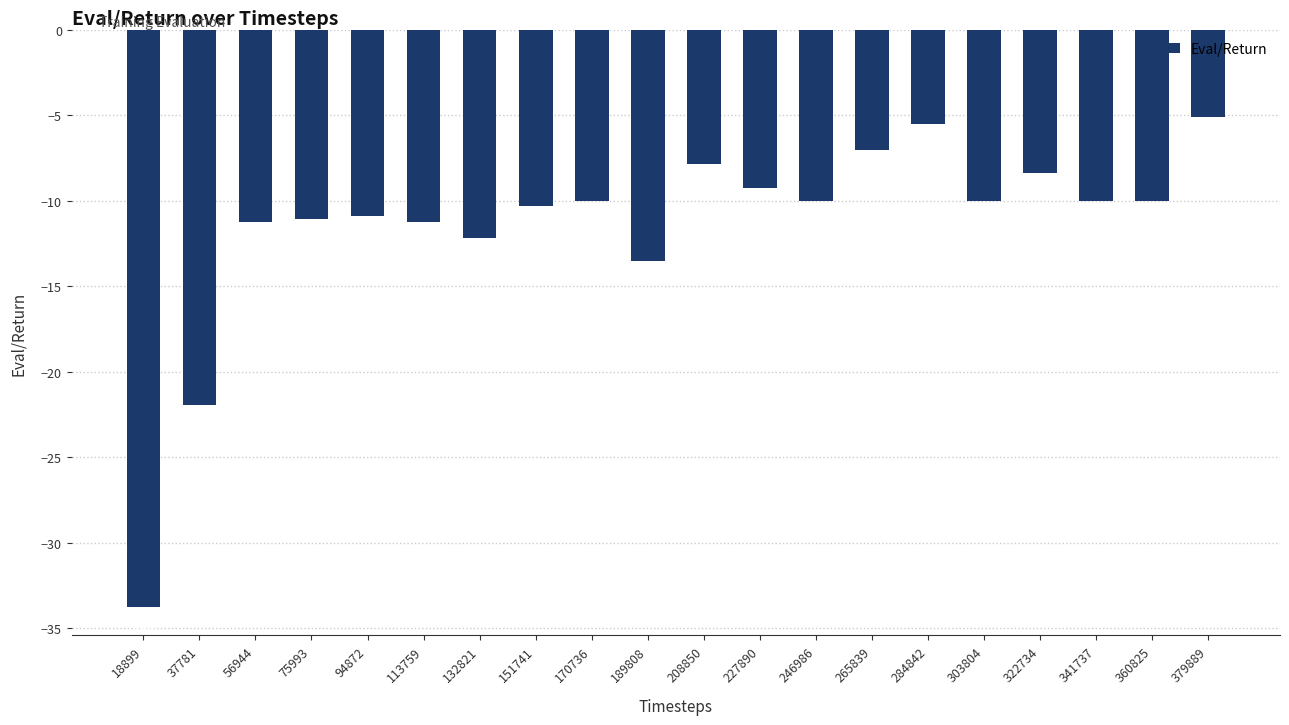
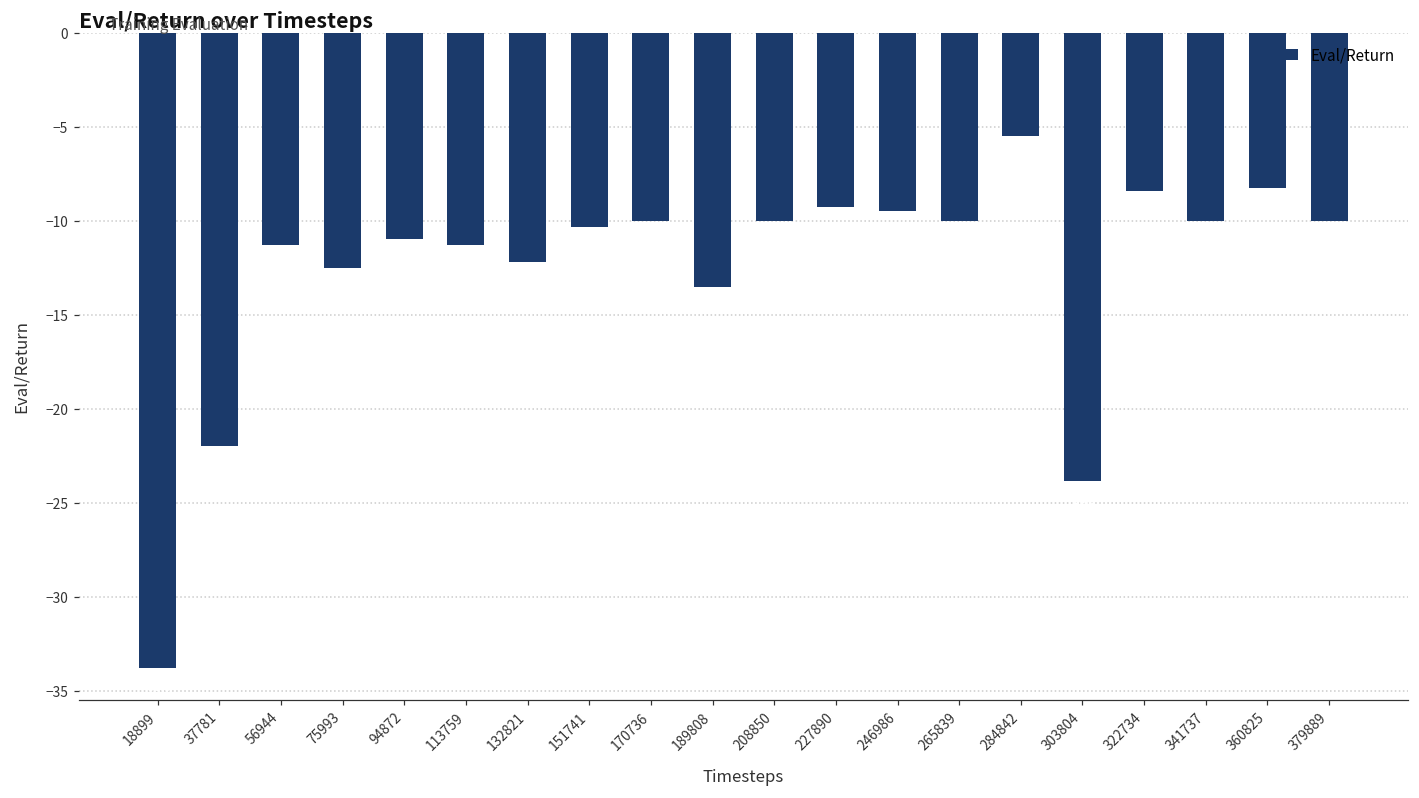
  {
    "18899": -33.8,
    "37781": -21.9,
    "56944": -11.2,
-   "75993": -11.1,
+   "75993": -12.5,
    "94872": -10.9,
    "113759": -11.2,
    "132821": -12.2,
    "151741": -10.3,
    "170736": -10.0,
    "189808": -13.5,
-   "208850": -7.9,
+   "208850": -10.0,
    "227890": -9.3,
-   "246986": -10.0,
-   "265839": -7.0,
+   "246986": -9.5,
+   "265839": -10.0,
    "284842": -5.5,
-   "303804": -10.0,
+   "303804": -23.8,
    "322734": -8.4,
    "341737": -10.0,
-   "360825": -10.0,
-   "379889": -5.1
+   "360825": -8.3,
+   "379889": -10.0
  }
